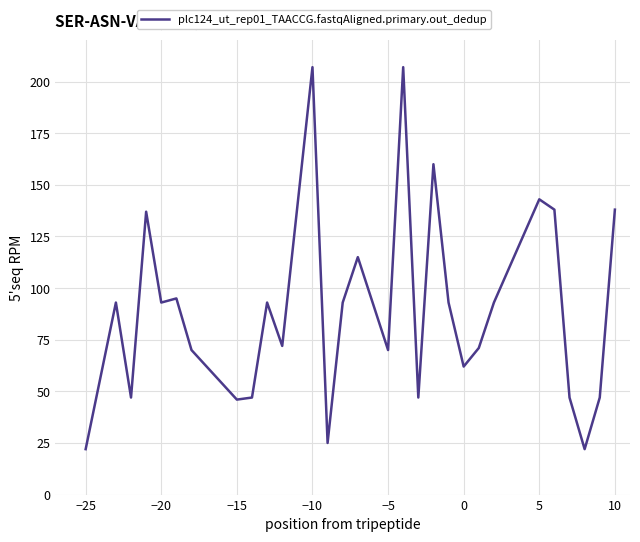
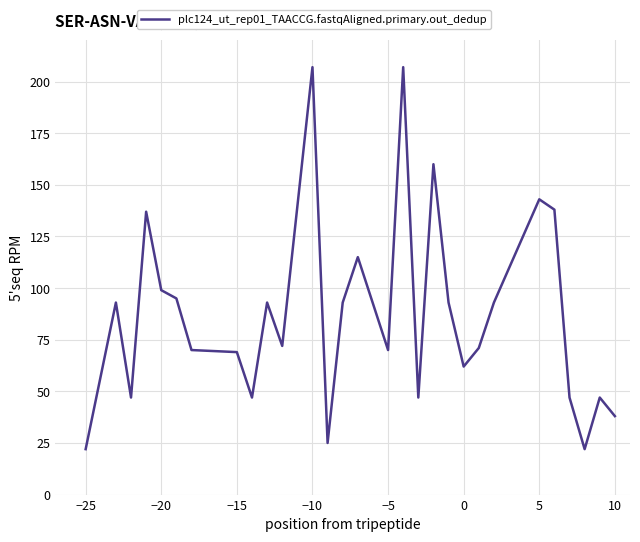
  {
    "−25": 22,
-   "−20": 93,
-   "−15": 46,
+   "−20": 99,
+   "−15": 69,
    "−10": 207,
    "−5": 70,
    "0": 62,
    "5": 143,
-   "10": 138
+   "10": 38
  }
